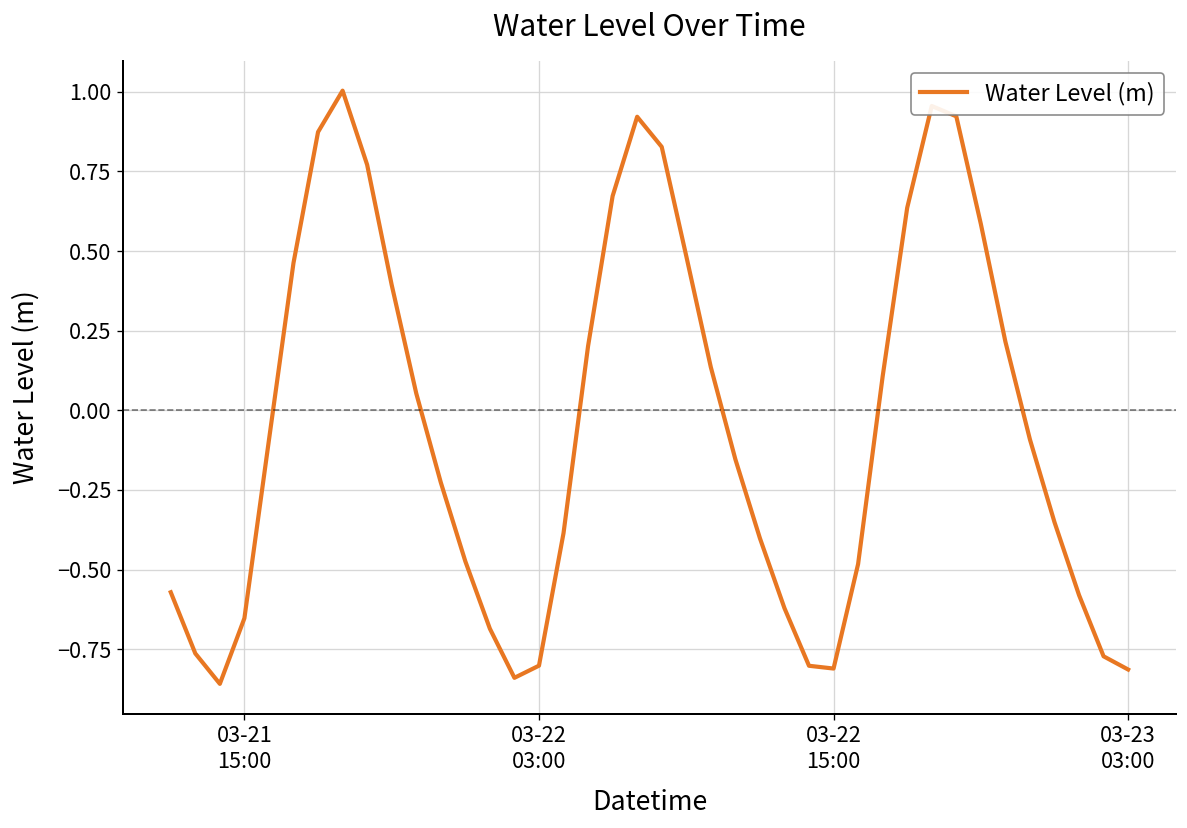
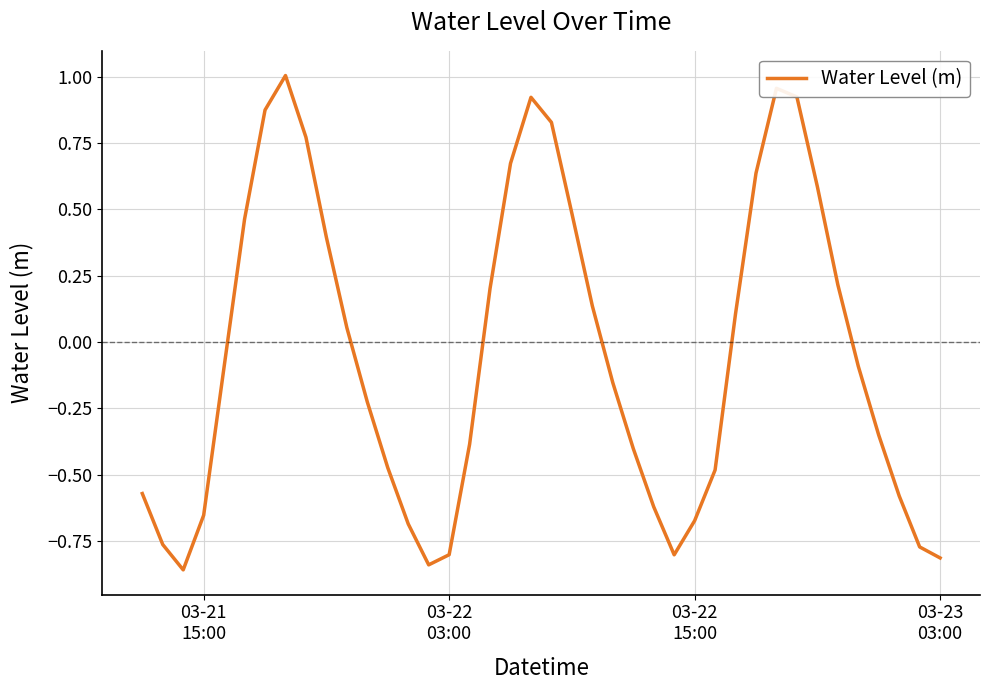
  {
    "03-21 15:00": -0.65,
    "03-22 03:00": -0.80,
-   "03-22 15:00": -0.81,
+   "03-22 15:00": -0.67,
    "03-23 03:00": -0.81
  }
